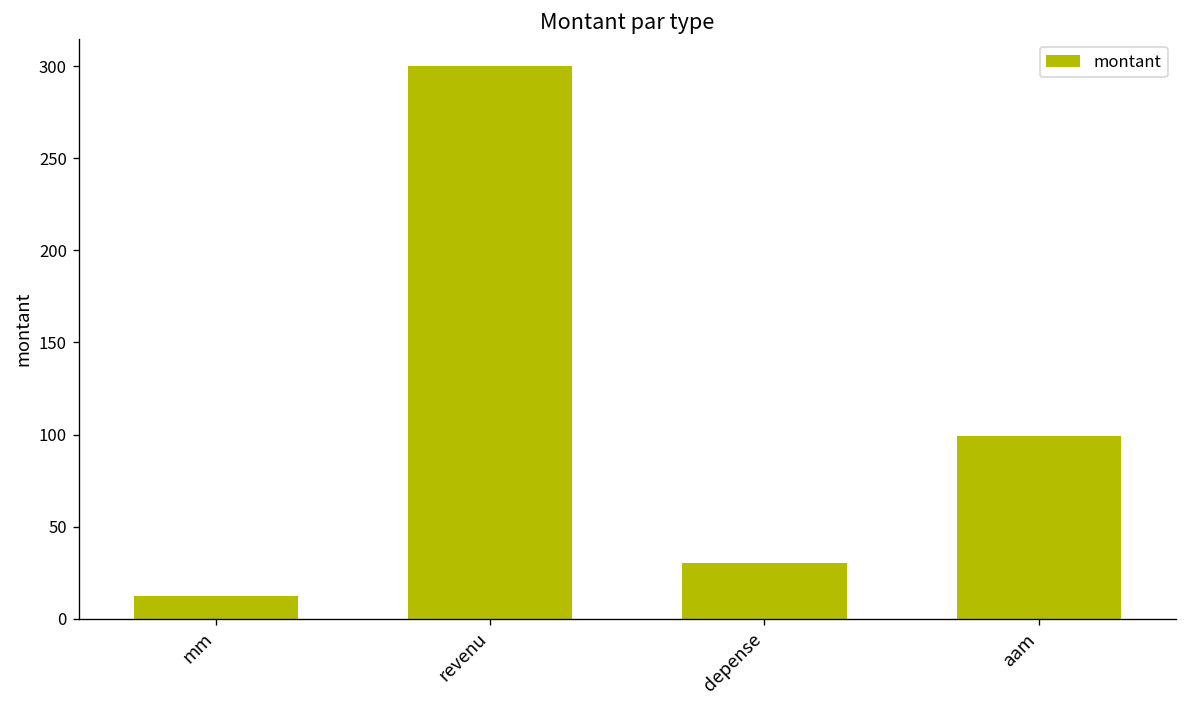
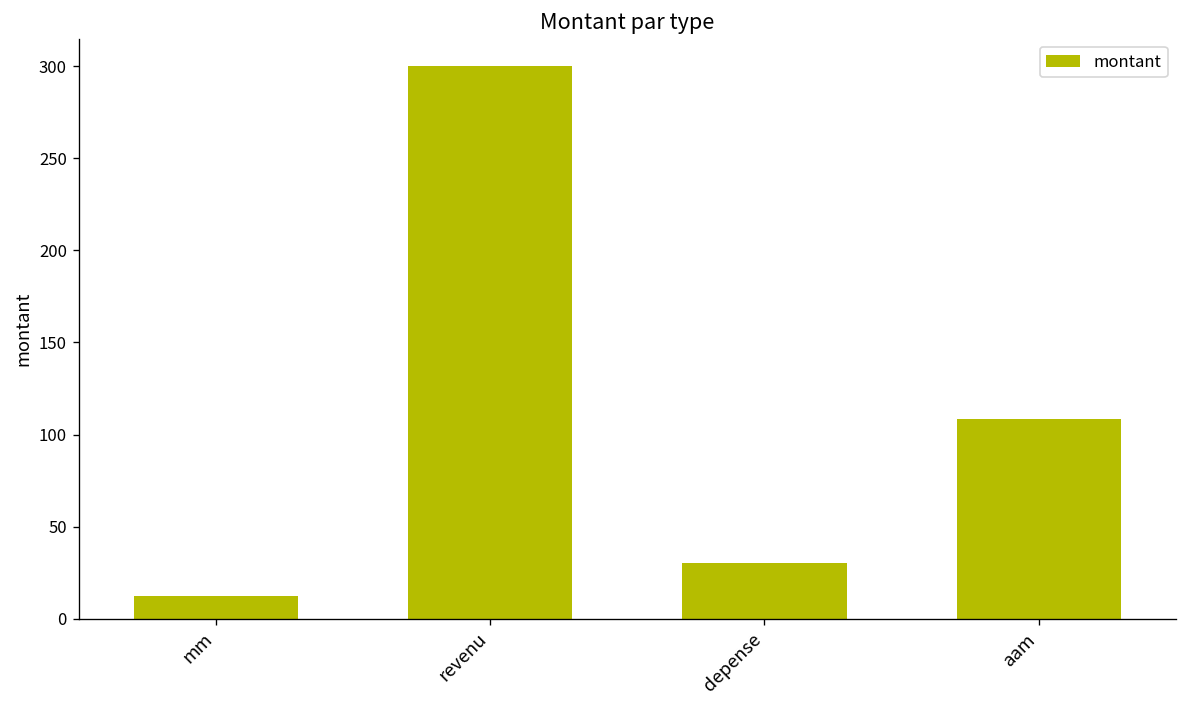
  {
    "mm": 12,
    "revenu": 300,
    "depense": 30,
-   "aam": 99
+   "aam": 108
  }
